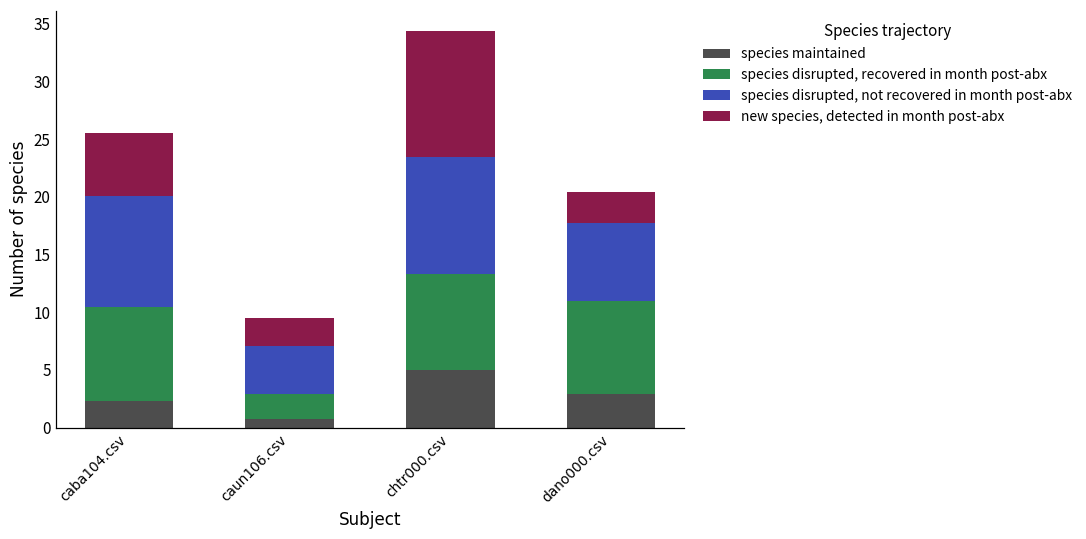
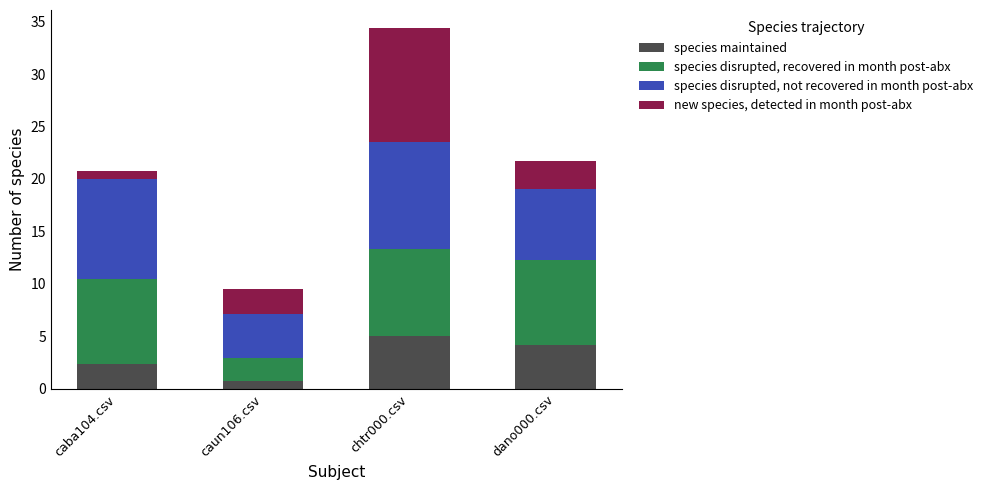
  {
    "species maintained": {
      "caba104.csv": 2.3,
      "caun106.csv": 0.7,
      "chtr000.csv": 5.0,
-     "dano000.csv": 2.9
+     "dano000.csv": 4.2
    },
    "species disrupted, recovered in month post-abx": {
      "caba104.csv": 8.1,
      "caun106.csv": 2.2,
      "chtr000.csv": 8.3,
      "dano000.csv": 8.1
    },
    "species disrupted, not recovered in month post-abx": {
      "caba104.csv": 9.6,
      "caun106.csv": 4.2,
      "chtr000.csv": 10.2,
      "dano000.csv": 6.8
    },
    "new species, detected in month post-abx": {
-     "caba104.csv": 5.5,
+     "caba104.csv": 0.7,
      "caun106.csv": 2.4,
      "chtr000.csv": 10.9,
      "dano000.csv": 2.7
    }
  }
